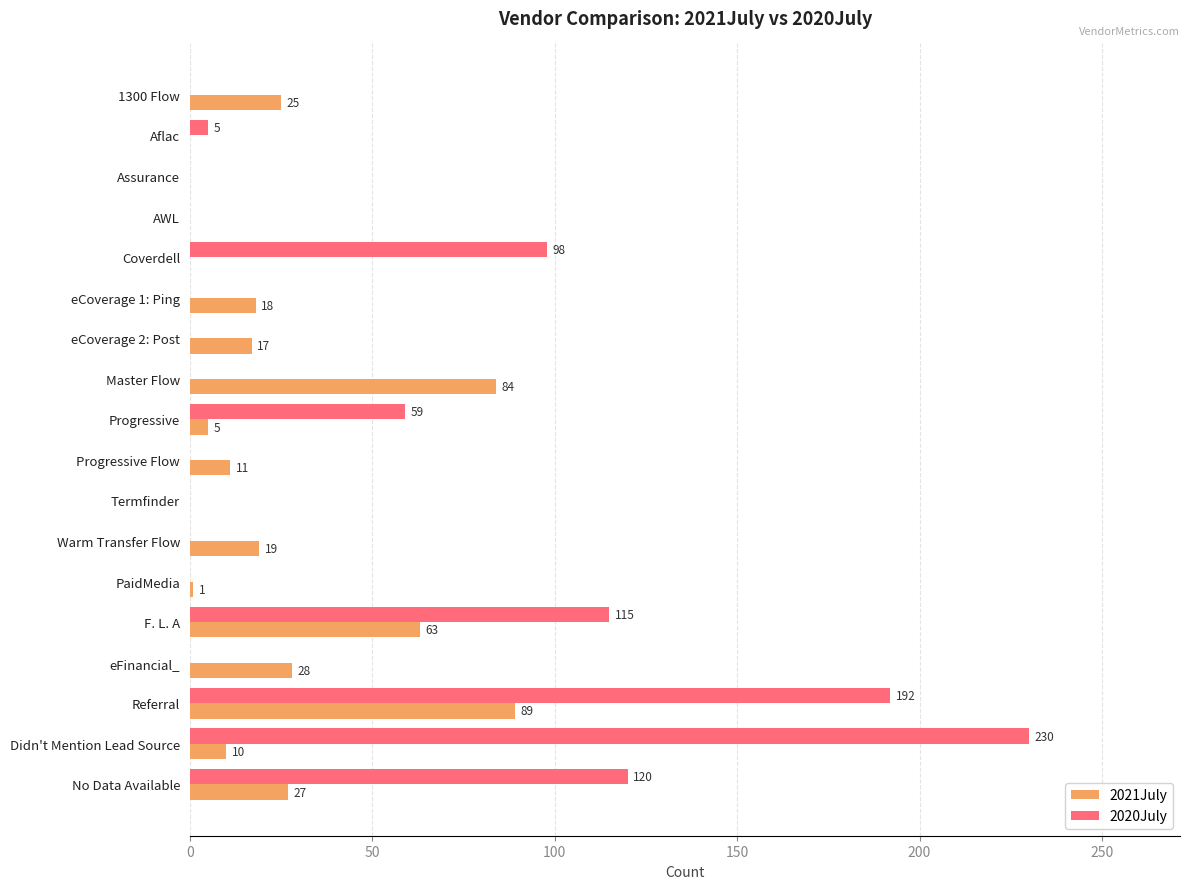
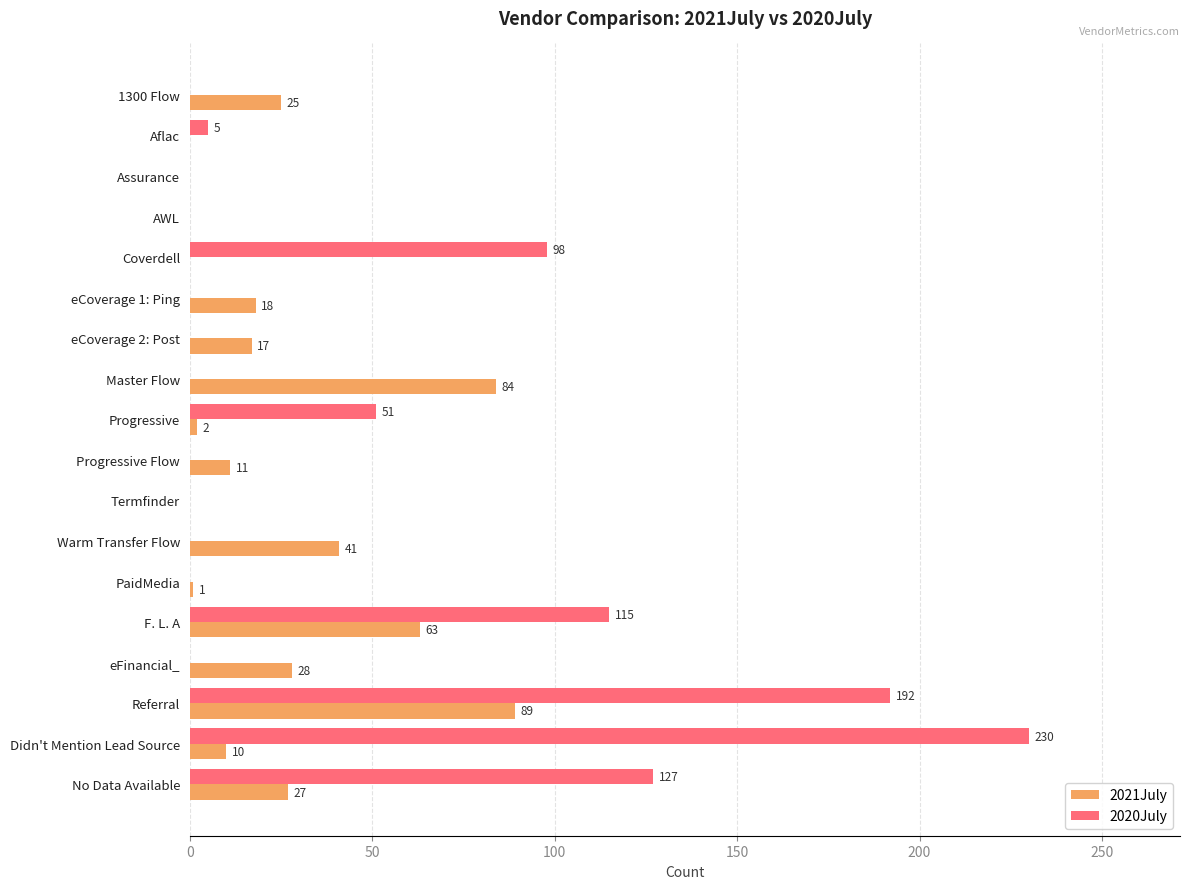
  {
    "2021July": {
      "1300 Flow": 25,
      "eCoverage 1: Ping": 18,
      "eCoverage 2: Post": 17,
      "Master Flow": 84,
-     "Progressive": 5,
+     "Progressive": 2,
      "Progressive Flow": 11,
-     "Warm Transfer Flow": 19,
+     "Warm Transfer Flow": 41,
      "PaidMedia": 1,
      "F. L. A": 63,
      "eFinancial_": 28,
      "Referral": 89,
      "Didn't Mention Lead Source": 10,
      "No Data Available": 27
    },
    "2020July": {
      "Aflac": 5,
      "Coverdell": 98,
-     "Progressive": 59,
+     "Progressive": 51,
      "F. L. A": 115,
      "Referral": 192,
      "Didn't Mention Lead Source": 230,
-     "No Data Available": 120
+     "No Data Available": 127
    }
  }
